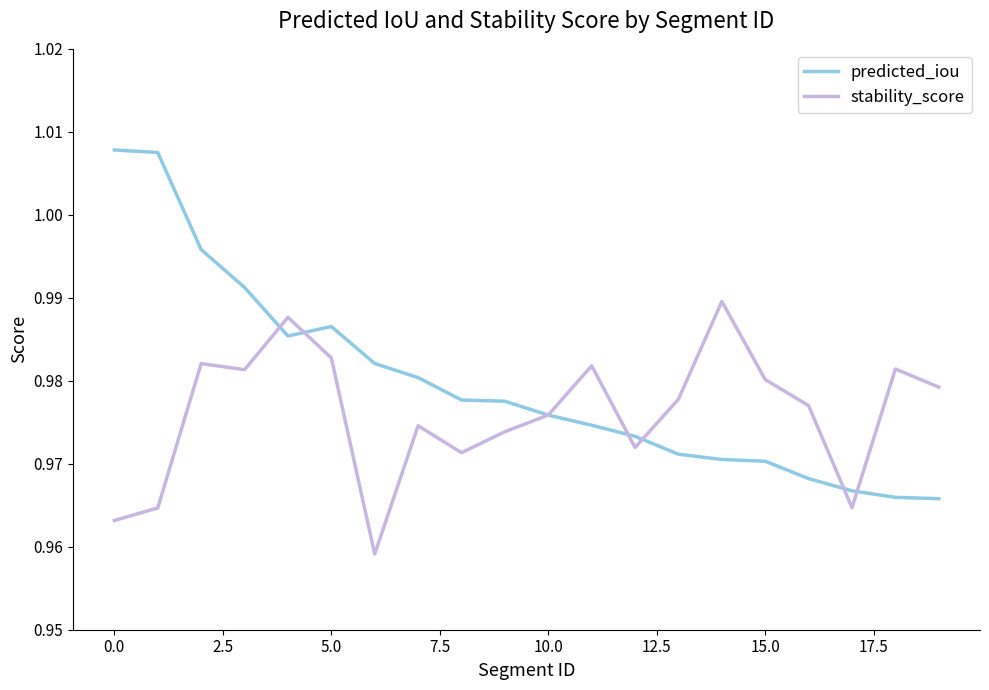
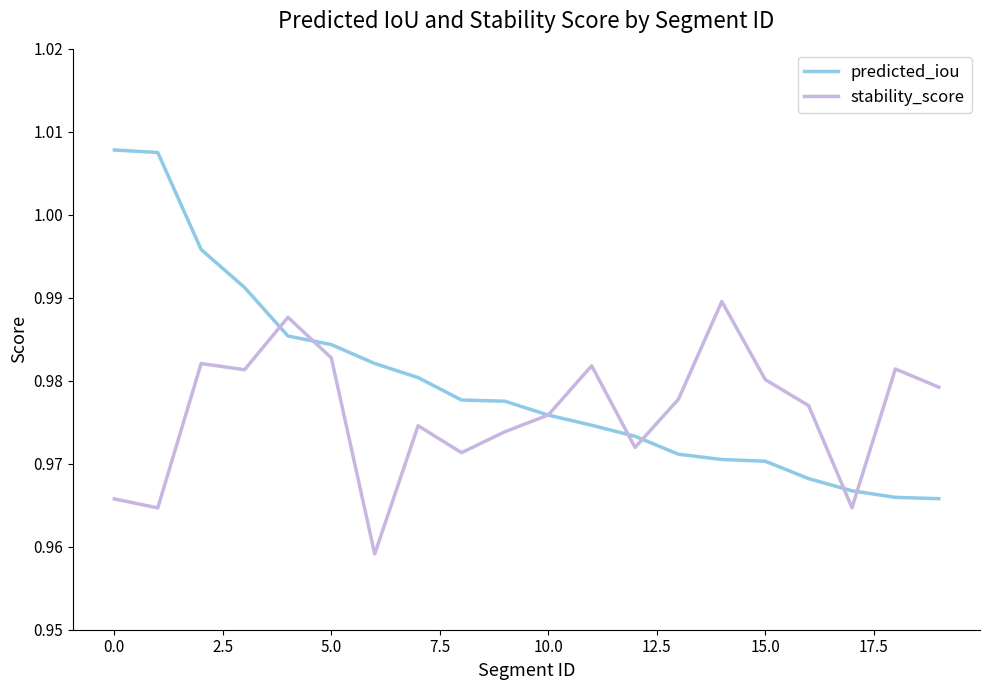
  {
    "predicted_iou": {
      "0.0": 1.008,
-     "5.0": 0.987,
+     "5.0": 0.984,
      "15.0": 0.970
    },
    "stability_score": {
-     "0.0": 0.963,
+     "0.0": 0.966,
      "5.0": 0.983,
      "15.0": 0.980
    }
  }
